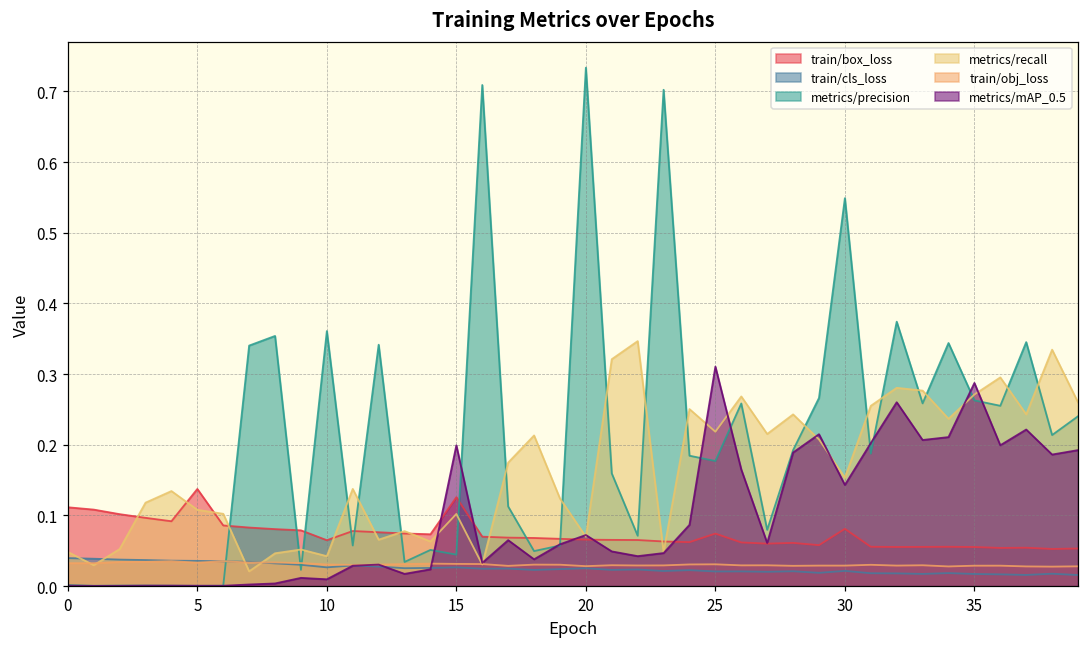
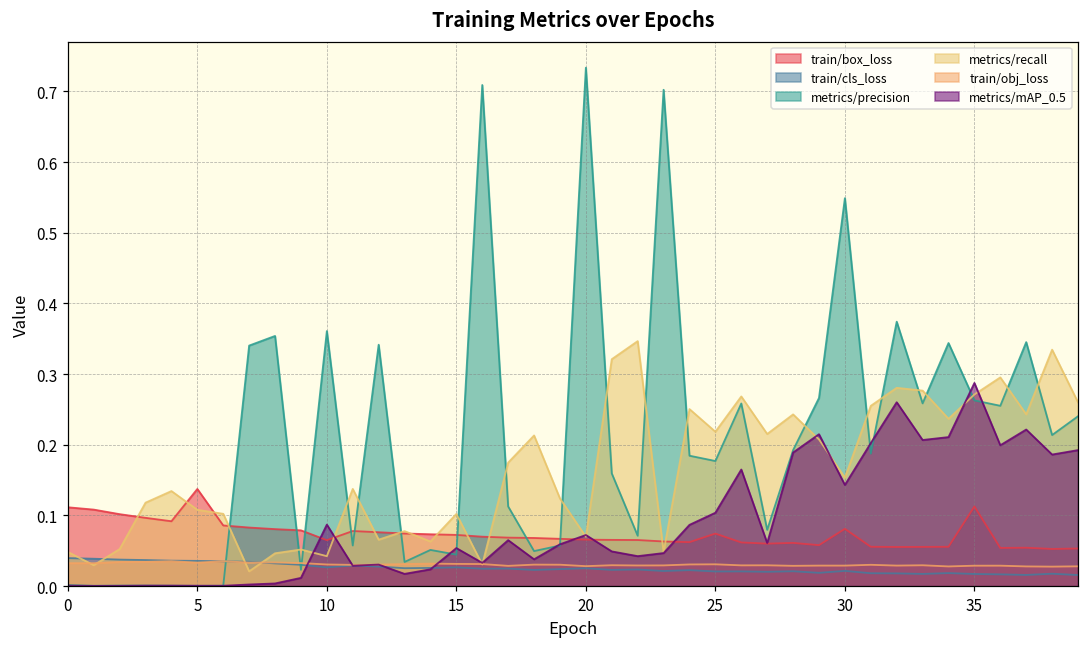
  {
    "train/box_loss": {
      "0": 0.11,
      "5": 0.14,
      "10": 0.06,
-     "15": 0.13,
+     "15": 0.07,
      "20": 0.07,
      "25": 0.07,
      "30": 0.08,
-     "35": 0.06
+     "35": 0.11
    },
    "metrics/mAP_0.5": {
-     "10": 0.01,
-     "15": 0.20,
-     "25": 0.31,
+     "10": 0.09,
+     "15": 0.05,
+     "25": 0.10,
      "30": 0.14,
      "35": 0.29
    }
  }
